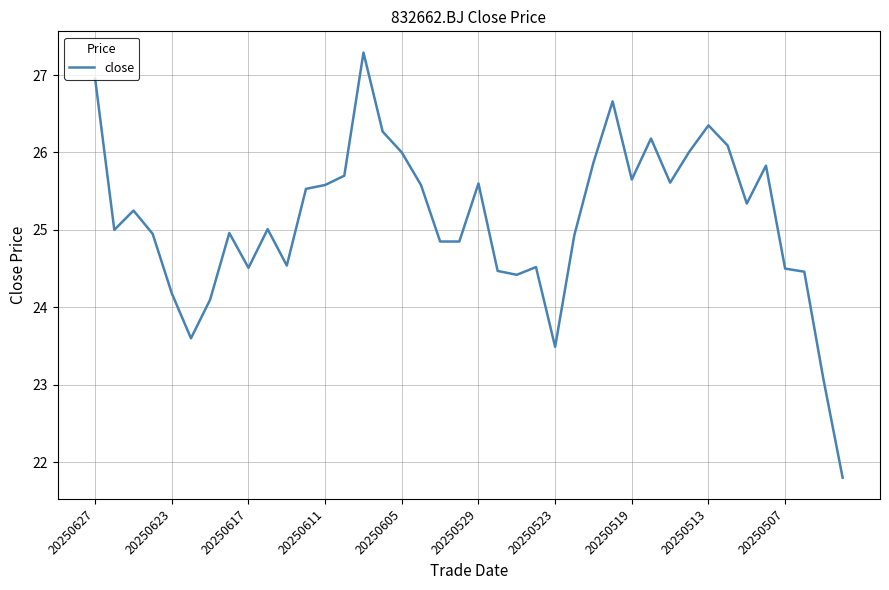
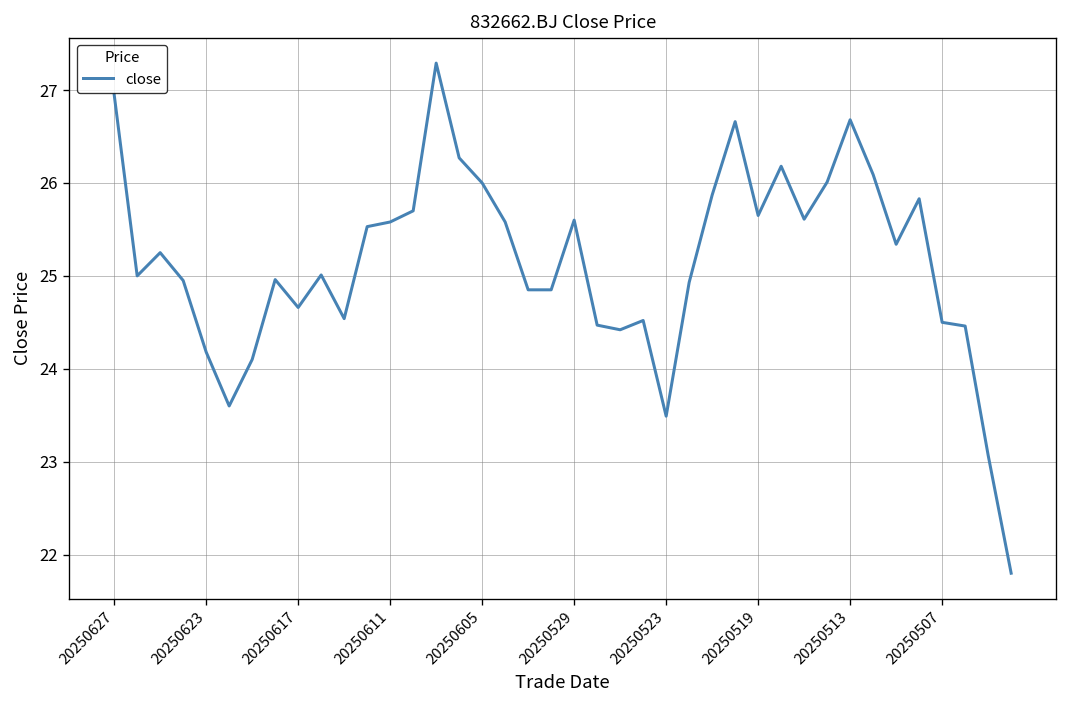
  {
    "20250623": 24.2,
-   "20250617": 24.5,
+   "20250617": 24.7,
    "20250611": 25.6,
    "20250605": 26.0,
    "20250529": 25.6,
    "20250523": 23.5,
    "20250519": 25.7,
-   "20250513": 26.4,
+   "20250513": 26.7,
    "20250507": 24.5
  }
